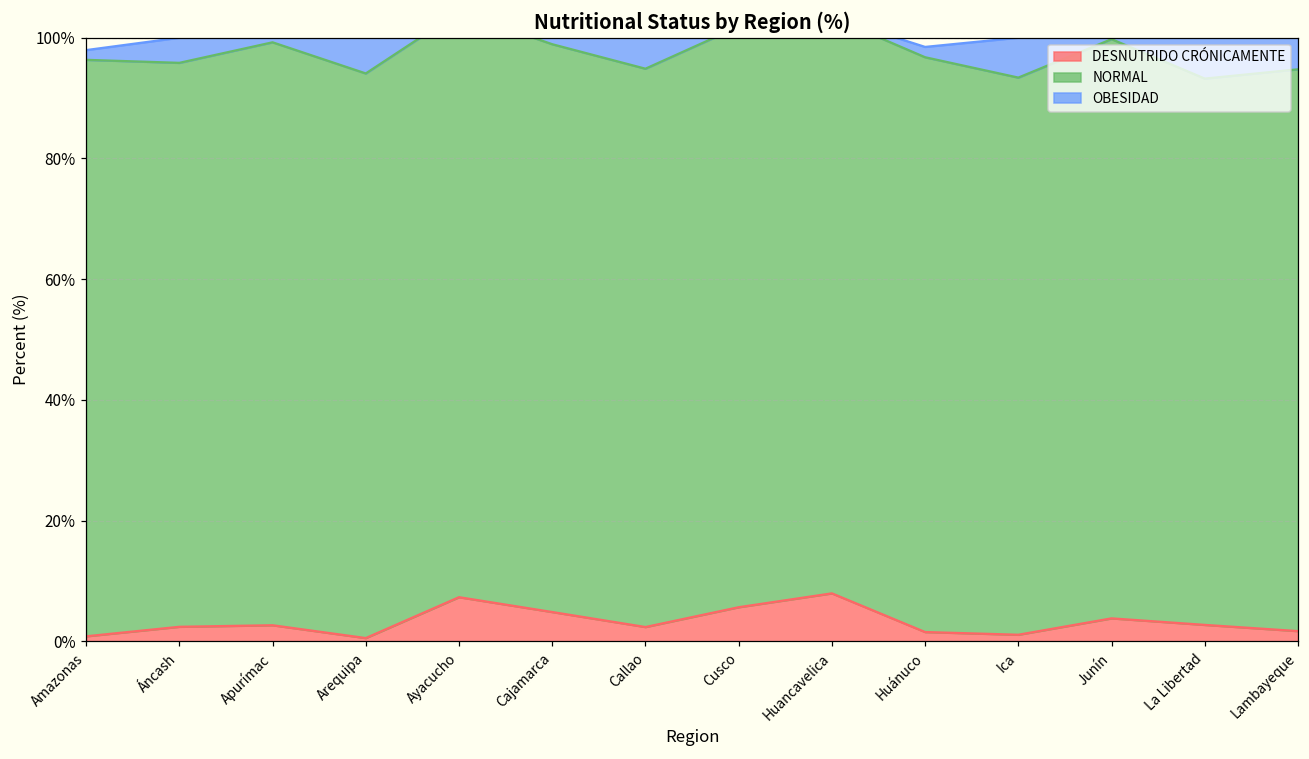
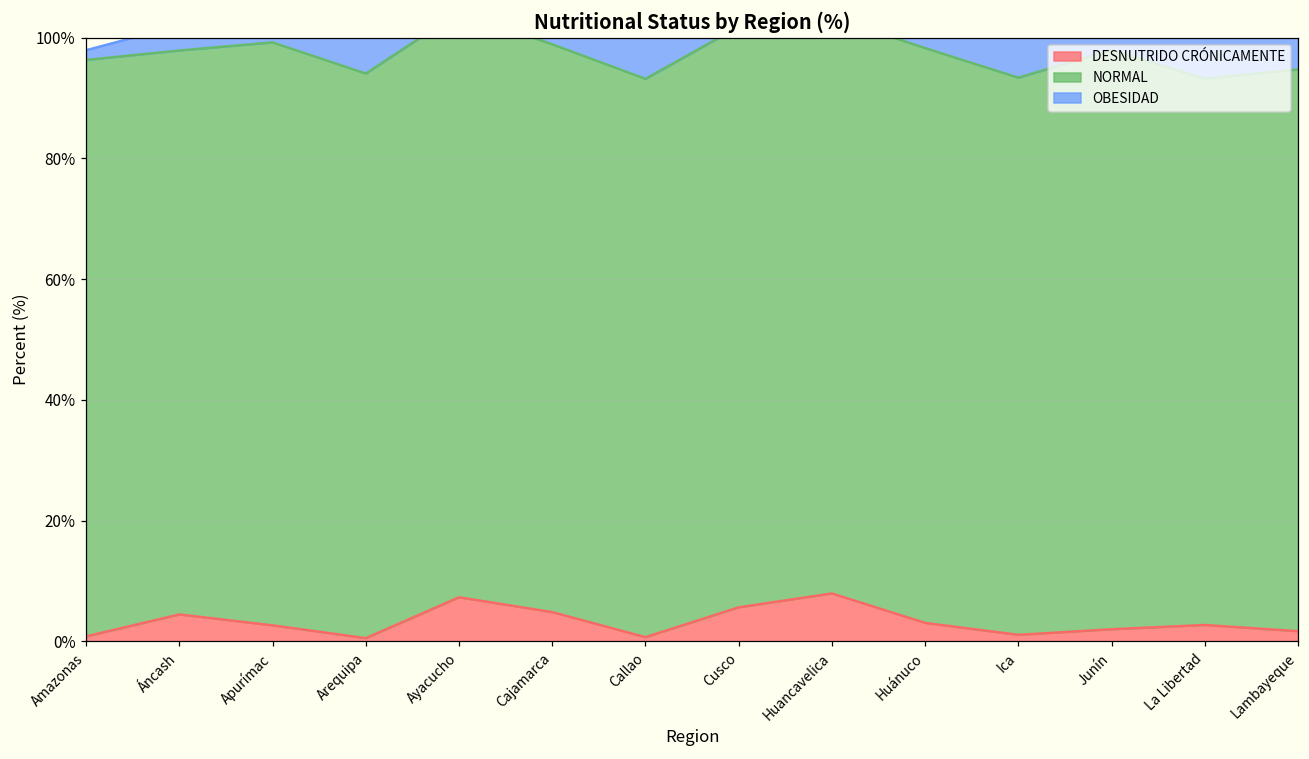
  {
    "DESNUTRIDO CRÓNICAMENTE": {
      "Amazonas": "1%",
-     "Áncash": "2%",
+     "Áncash": "4%",
      "Apurímac": "3%",
      "Arequipa": "1%",
      "Ayacucho": "7%",
      "Cajamarca": "5%",
-     "Callao": "2%",
+     "Callao": "1%",
      "Cusco": "6%",
      "Huancavelica": "8%",
-     "Huánuco": "2%",
+     "Huánuco": "3%",
      "Ica": "1%",
-     "Junín": "4%",
+     "Junín": "2%",
      "La Libertad": "3%",
      "Lambayeque": "2%"
    },
    "NORMAL": {
      "Amazonas": "95%",
      "Áncash": "93%",
      "Apurímac": "97%",
      "Arequipa": "94%",
      "Cajamarca": "94%",
      "Callao": "92%",
      "Huánuco": "95%",
      "Ica": "92%",
      "Lambayeque": "93%"
    },
    "OBESIDAD": {
      "Amazonas": "2%",
      "Apurímac": "1%",
      "Arequipa": "6%",
      "Cajamarca": "1%",
      "Huánuco": "2%",
      "Ica": "7%",
      "La Libertad": "7%",
      "Lambayeque": "5%"
    }
  }
